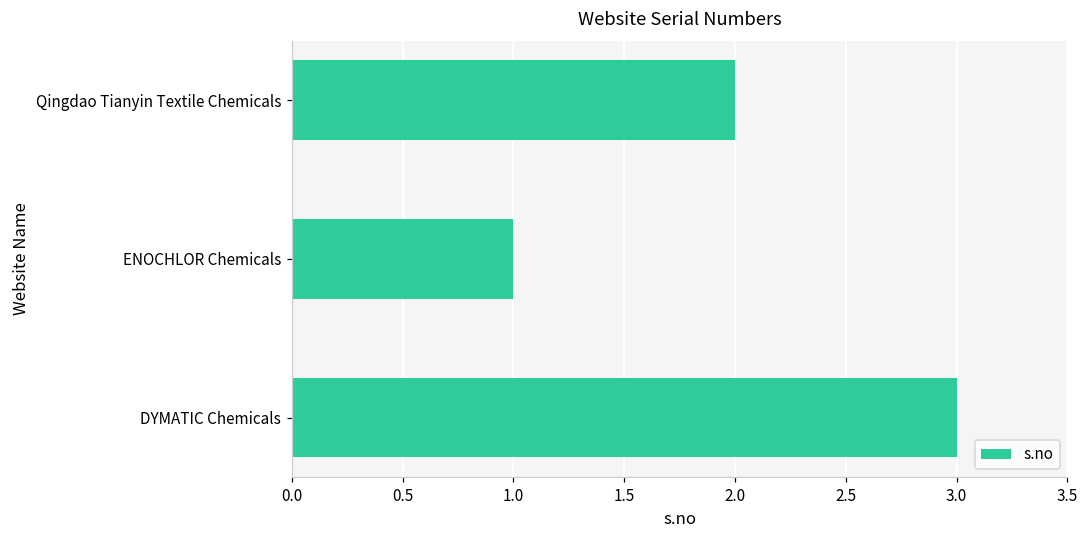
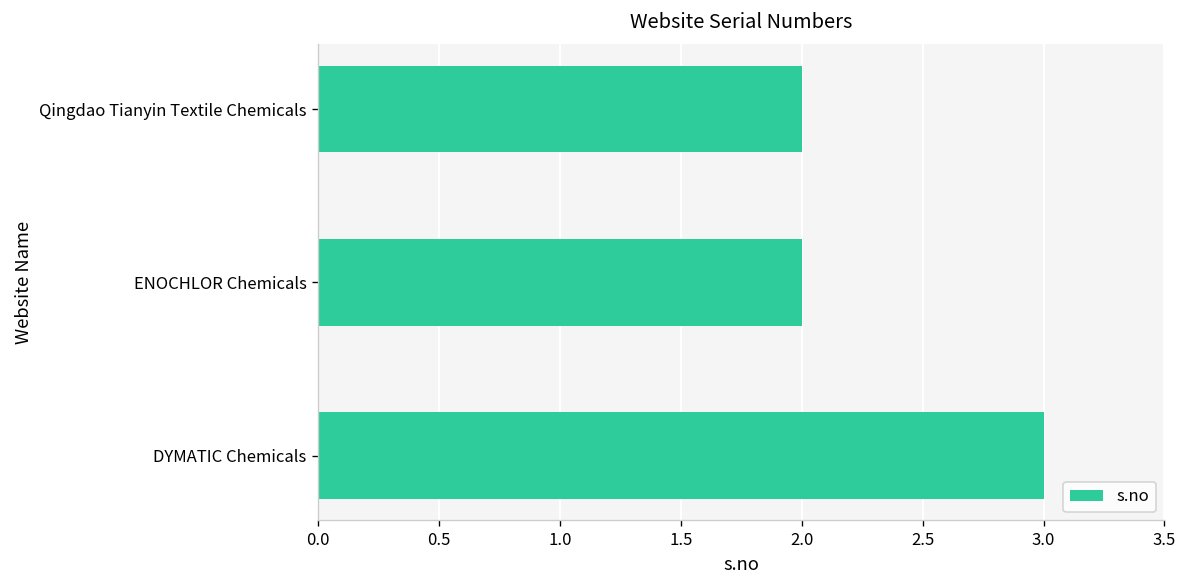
  {
    "Qingdao Tianyin Textile Chemicals": 2,
-   "ENOCHLOR Chemicals": 1,
+   "ENOCHLOR Chemicals": 2,
    "DYMATIC Chemicals": 3
  }
